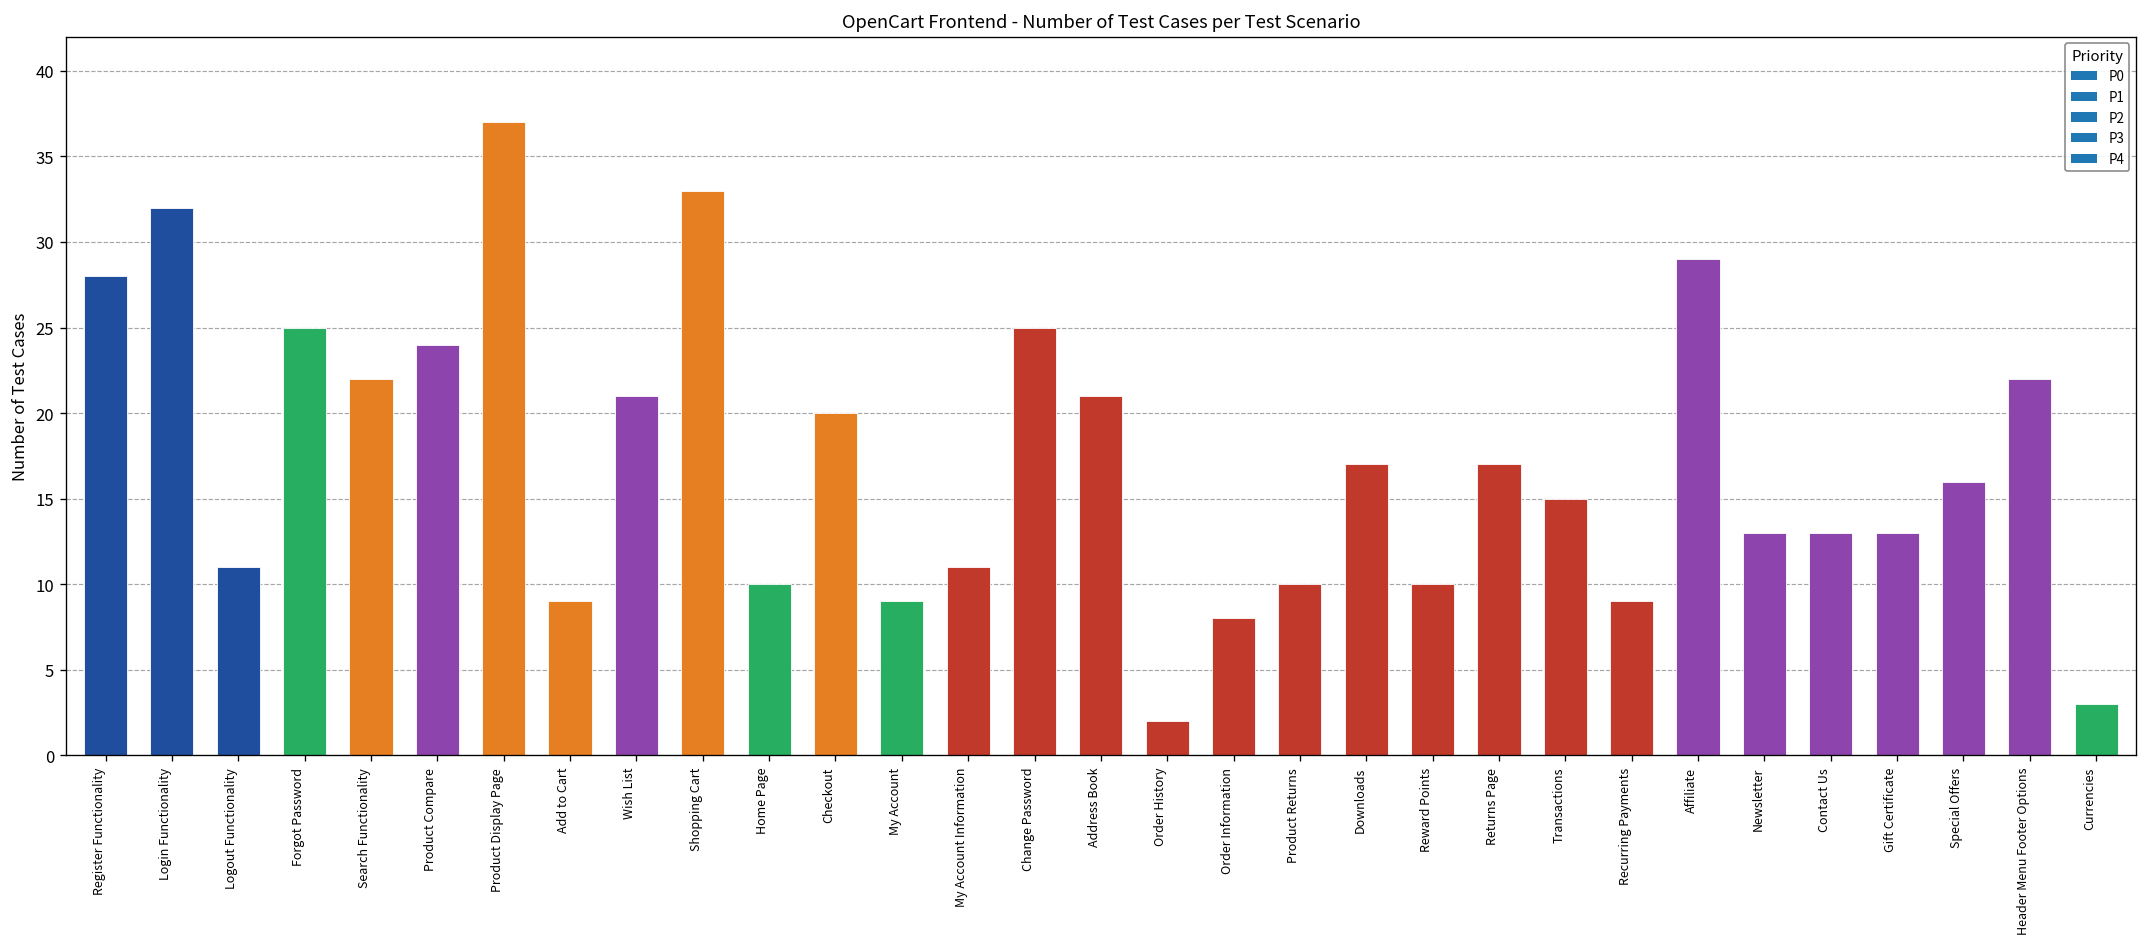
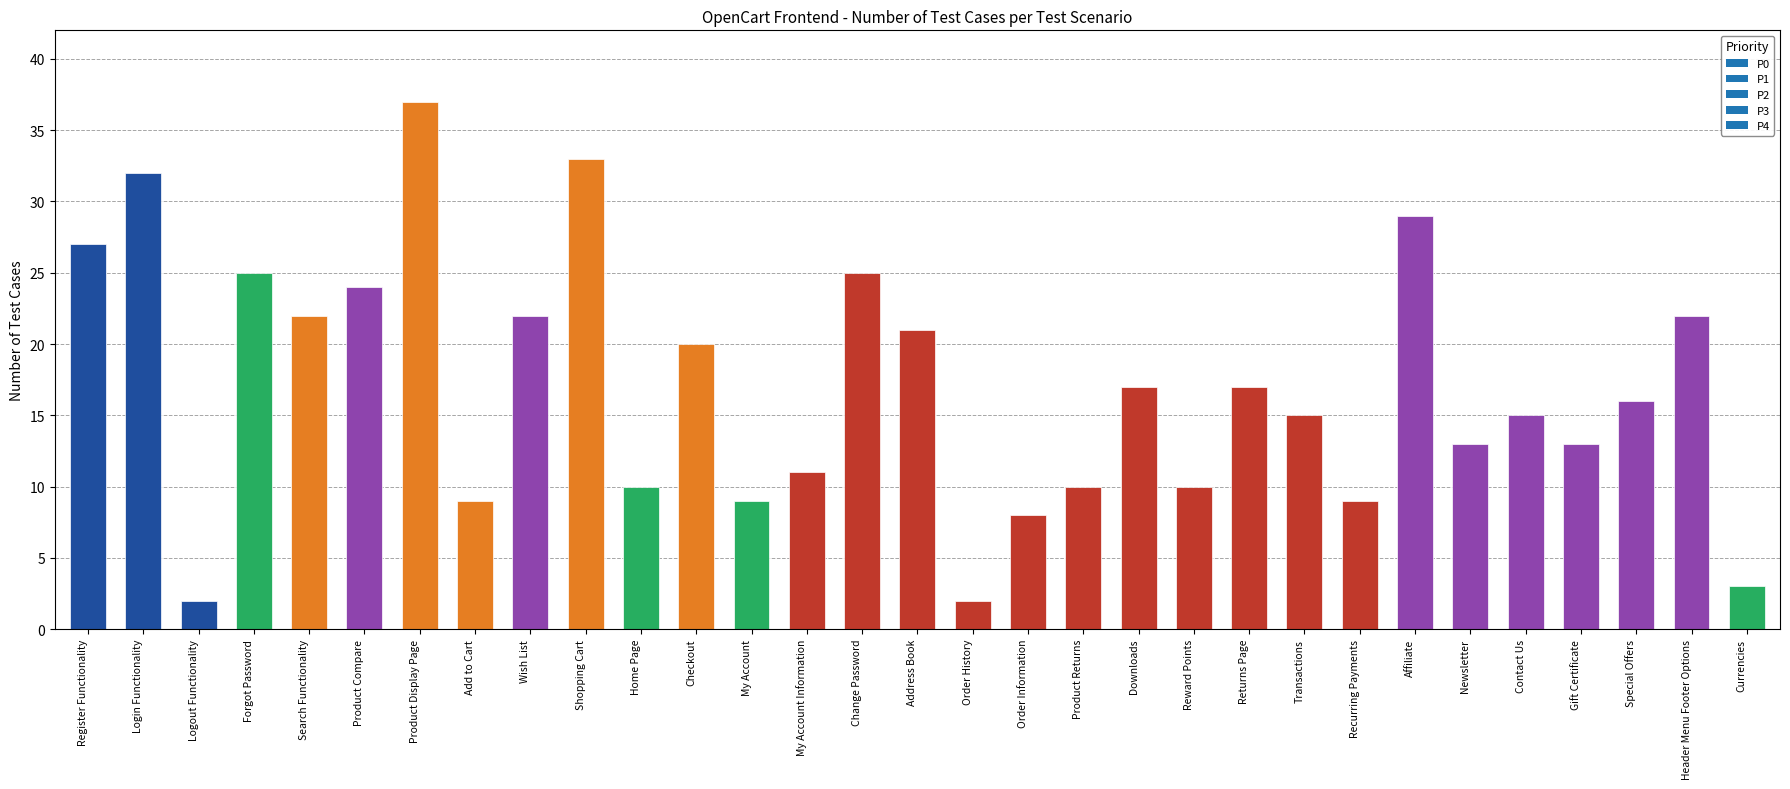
  {
-   "Register Functionality": 28,
+   "Register Functionality": 27,
    "Login Functionality": 32,
-   "Logout Functionality": 11,
+   "Logout Functionality": 2,
    "Forgot Password": 25,
    "Search Functionality": 22,
    "Product Compare": 24,
    "Product Display Page": 37,
    "Add to Cart": 9,
-   "Wish List": 21,
+   "Wish List": 22,
    "Shopping Cart": 33,
    "Home Page": 10,
    "Checkout": 20,
    "My Account": 9,
    "My Account Information": 11,
    "Change Password": 25,
    "Address Book": 21,
    "Order History": 2,
    "Order Information": 8,
    "Product Returns": 10,
    "Downloads": 17,
    "Reward Points": 10,
    "Returns Page": 17,
    "Transactions": 15,
    "Recurring Payments": 9,
    "Affiliate": 29,
    "Newsletter": 13,
-   "Contact Us": 13,
+   "Contact Us": 15,
    "Gift Certificate": 13,
    "Special Offers": 16,
    "Header Menu Footer Options": 22,
    "Currencies": 3
  }
